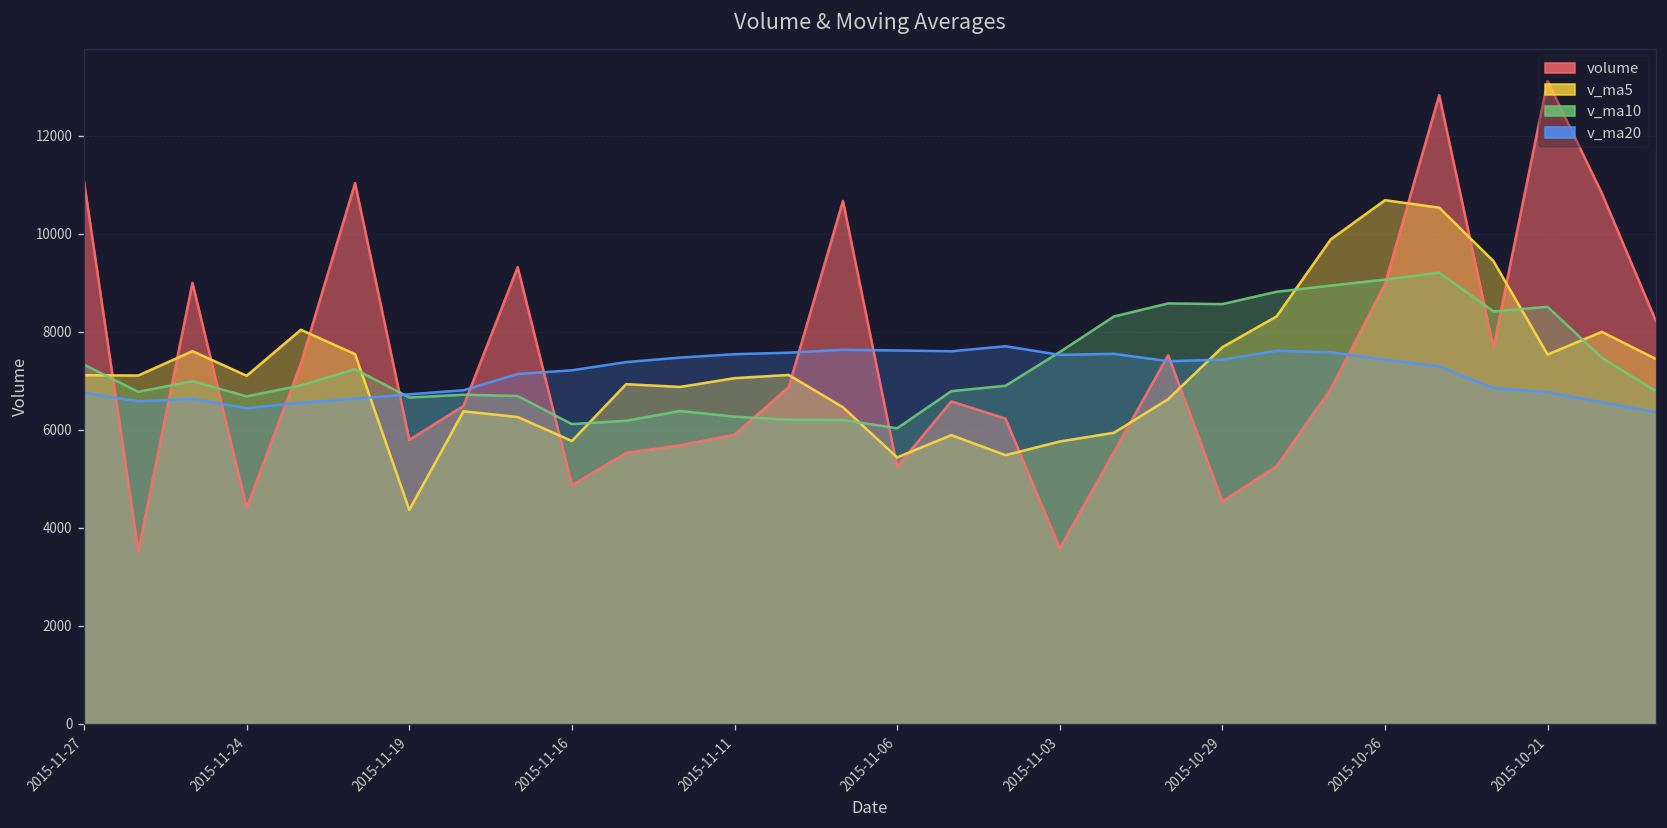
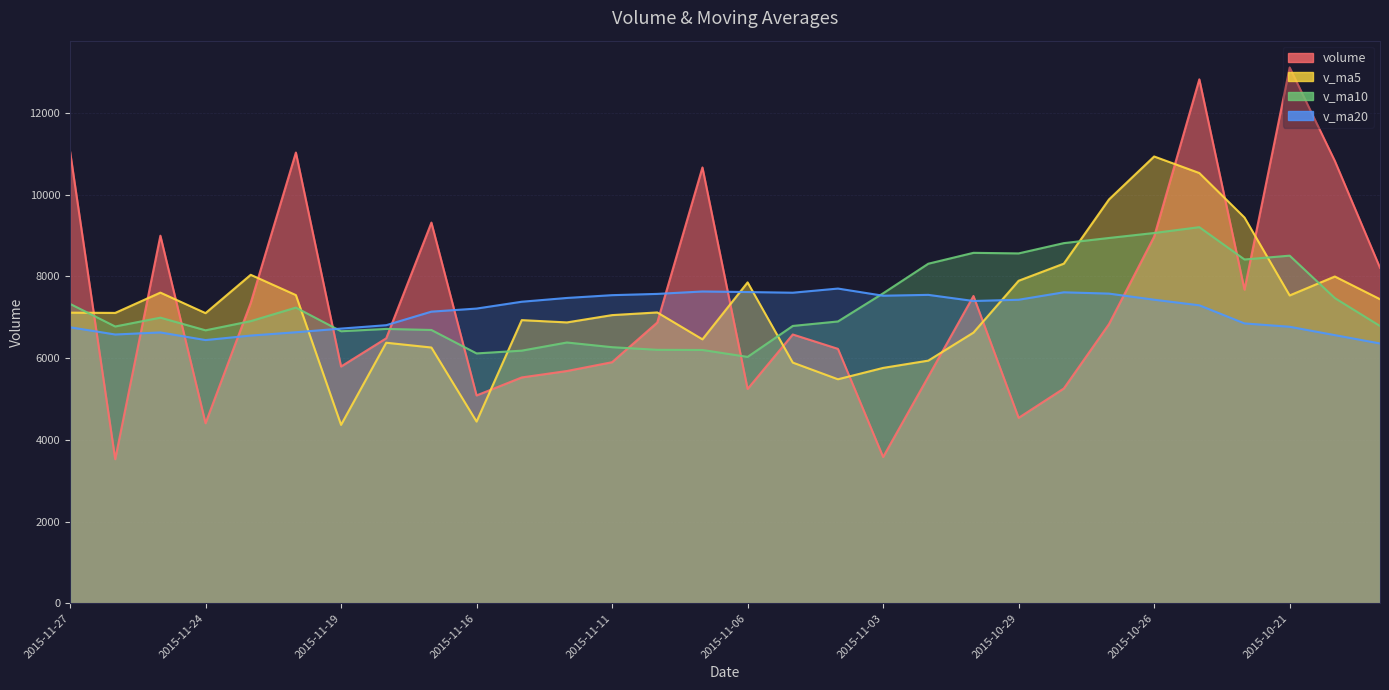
  {
    "volume": {
      "2015-11-27": 11100,
      "2015-11-24": 4400,
      "2015-11-19": 5800,
-     "2015-11-16": 4900,
+     "2015-11-16": 5100,
      "2015-11-11": 5900,
      "2015-11-06": 5200,
      "2015-11-03": 3600,
      "2015-10-29": 4500,
      "2015-10-26": 9000
    },
    "v_ma5": {
      "2015-11-27": 7100,
      "2015-11-24": 7100,
      "2015-11-19": 4400,
-     "2015-11-16": 5800,
+     "2015-11-16": 4400,
      "2015-11-11": 7100,
-     "2015-11-06": 5400,
+     "2015-11-06": 7900,
      "2015-11-03": 5800,
-     "2015-10-29": 7700,
-     "2015-10-26": 10700,
+     "2015-10-29": 7900,
+     "2015-10-26": 10900,
      "2015-10-21": 7500
    }
  }
